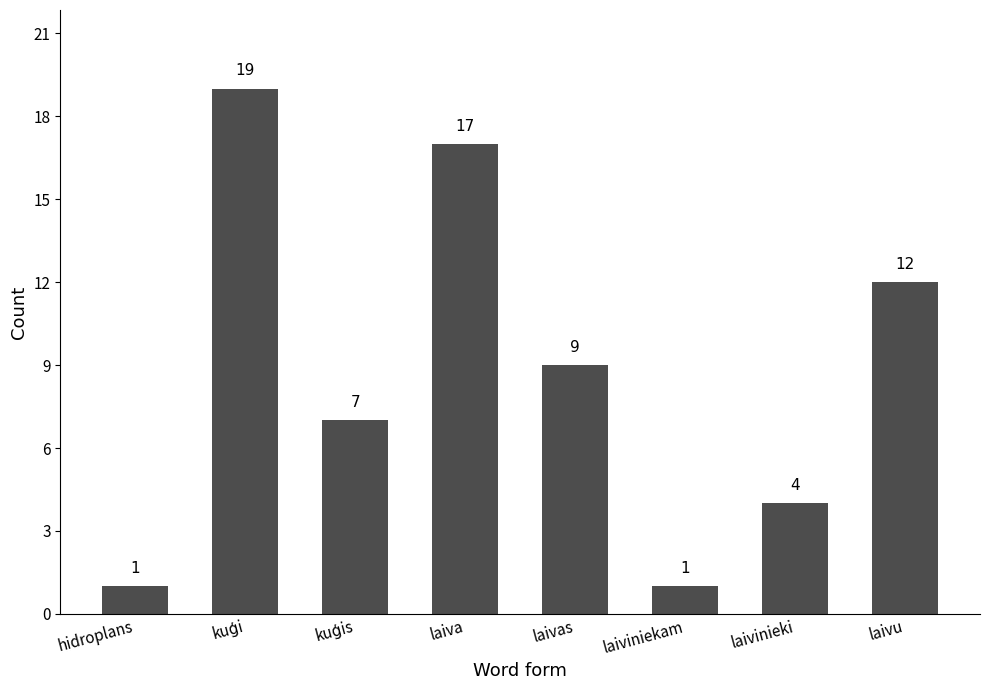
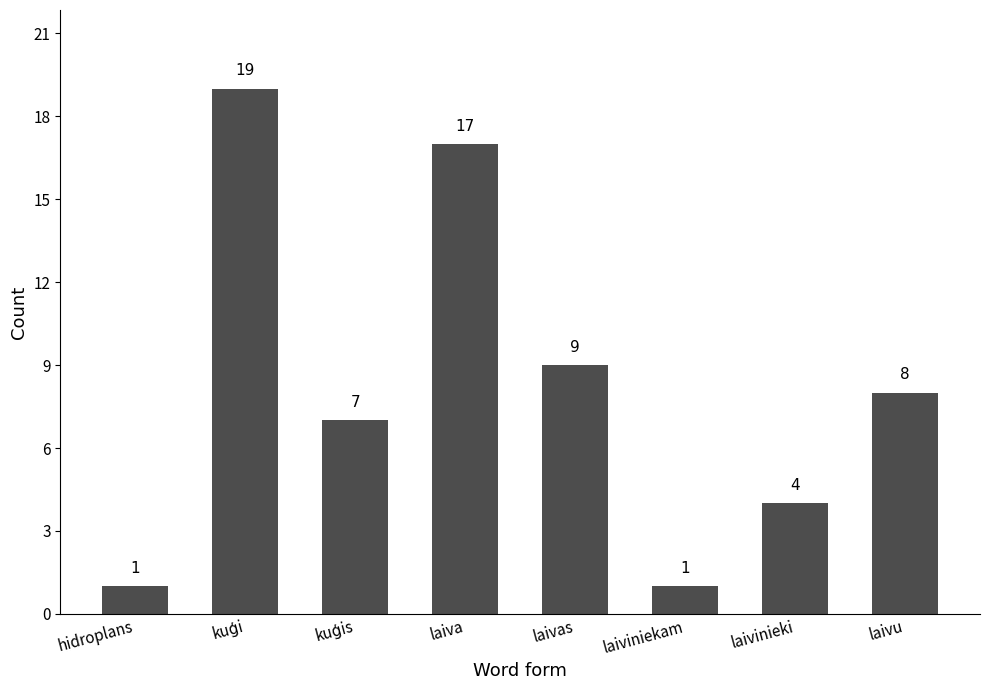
  {
    "hidroplans": 1,
    "kuģi": 19,
    "kuģis": 7,
    "laiva": 17,
    "laivas": 9,
    "laiviniekam": 1,
    "laivinieki": 4,
-   "laivu": 12
+   "laivu": 8
  }
